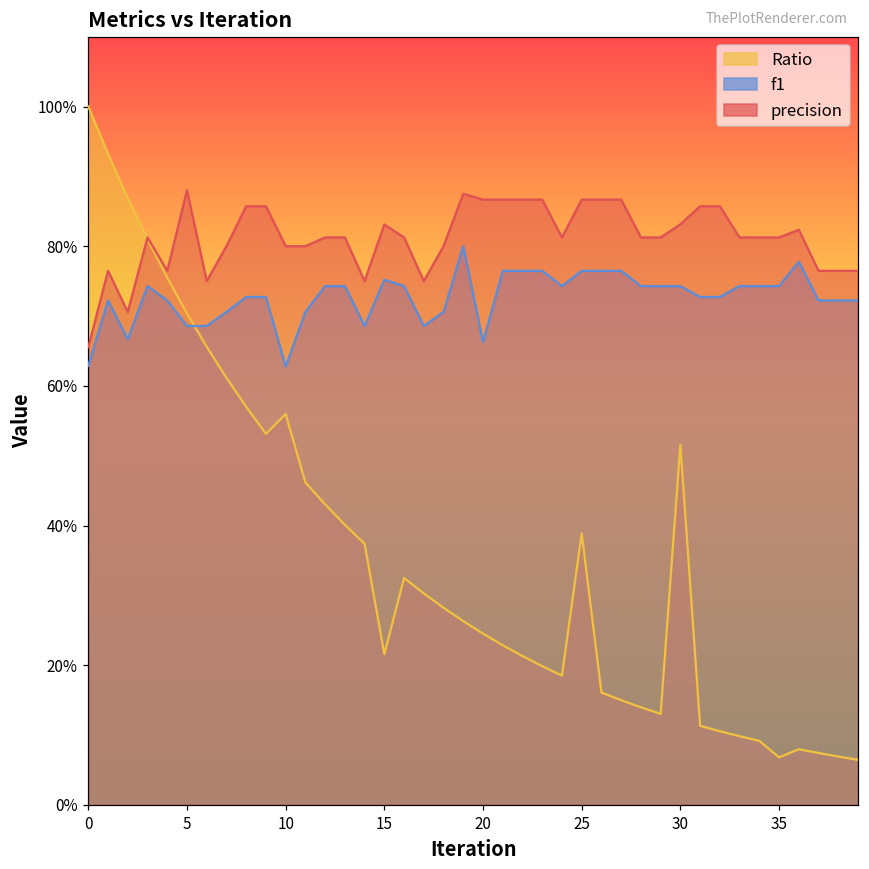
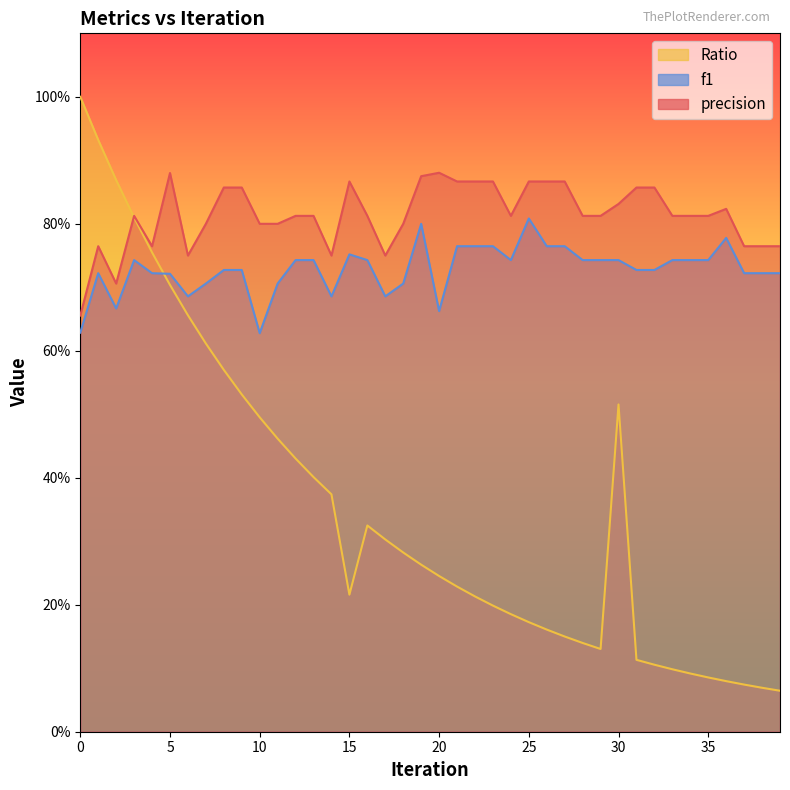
  {
    "Ratio": {
      "0": "100%",
      "5": "70%",
-     "10": "56%",
+     "10": "50%",
      "15": "22%",
      "20": "25%",
-     "25": "39%",
+     "25": "17%",
      "30": "52%",
-     "35": "7%"
+     "35": "9%"
    },
    "f1": {
      "0": "63%",
-     "5": "69%",
+     "5": "72%",
      "10": "63%",
      "15": "75%",
      "20": "66%",
-     "25": "76%",
+     "25": "81%",
      "30": "74%",
      "35": "74%"
    },
    "precision": {
      "0": "66%",
      "5": "88%",
      "10": "80%",
-     "15": "83%",
-     "20": "87%",
+     "15": "87%",
+     "20": "88%",
      "25": "87%",
      "30": "83%",
      "35": "81%"
    }
  }
